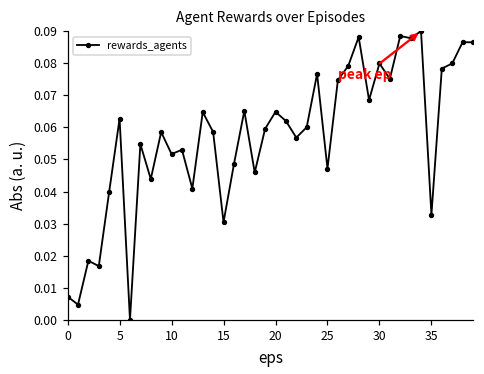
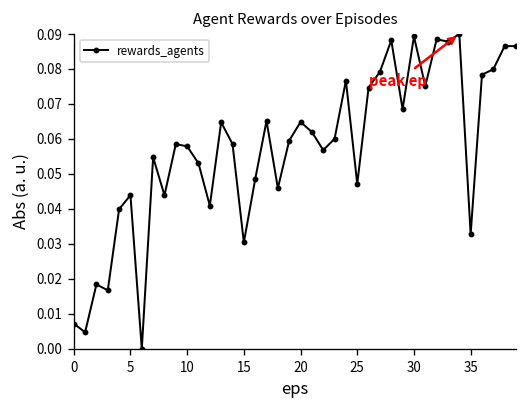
  {
    "0": 0.007,
-   "5": 0.063,
-   "10": 0.052,
+   "5": 0.044,
+   "10": 0.058,
    "15": 0.030,
    "20": 0.065,
    "25": 0.047,
-   "30": 0.080,
+   "30": 0.089,
    "35": 0.033
  }
